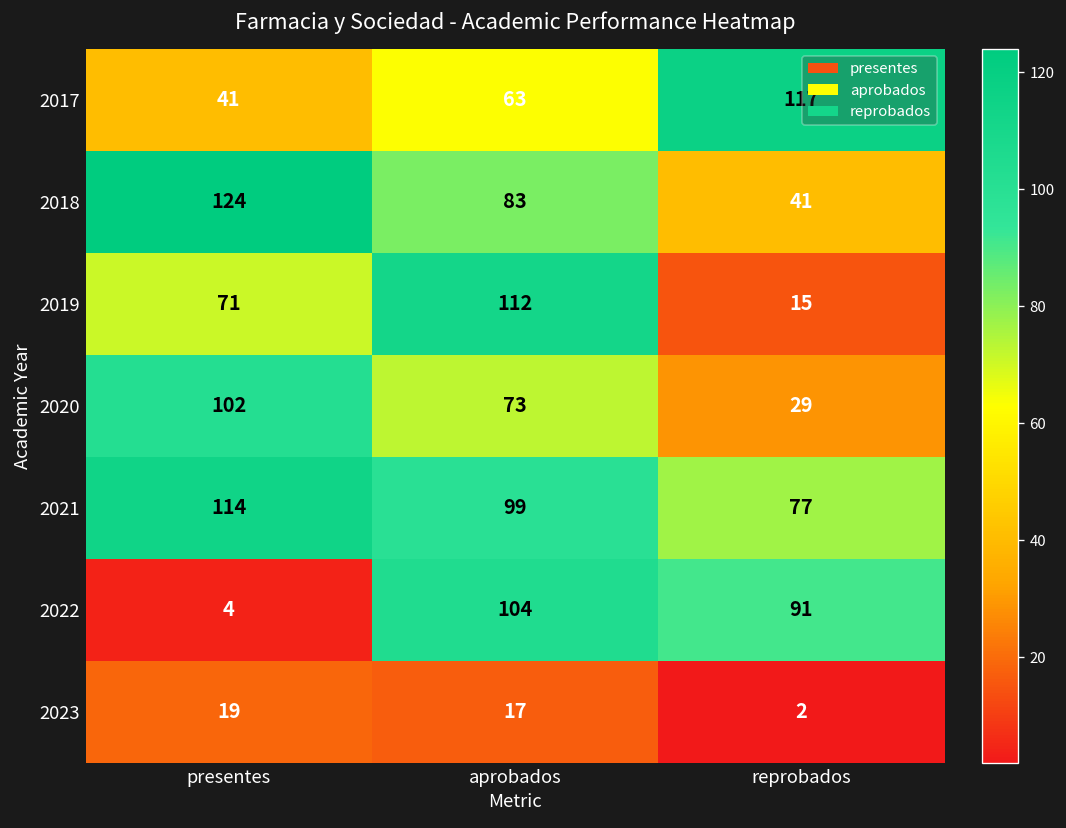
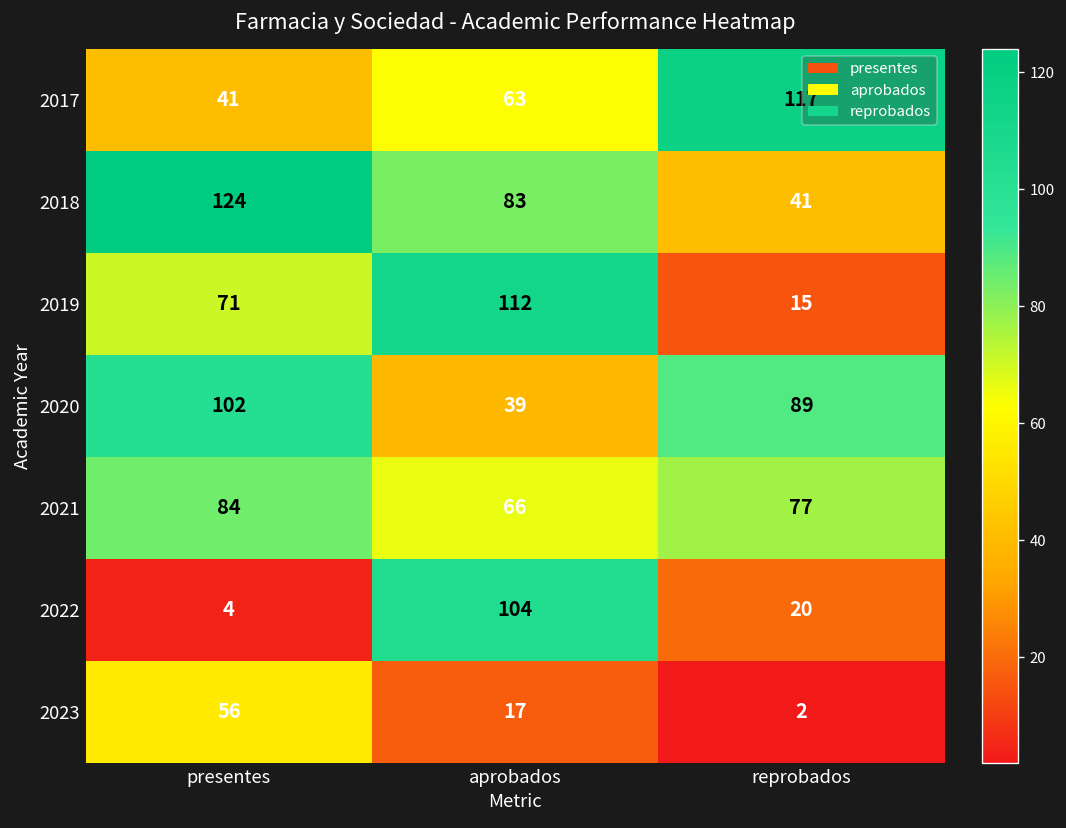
  {
    "2017": {
      "presentes": 41,
      "aprobados": 63
    },
    "2018": {
      "presentes": 124,
      "aprobados": 83,
      "reprobados": 41
    },
    "2019": {
      "presentes": 71,
      "aprobados": 112,
      "reprobados": 15
    },
    "2020": {
      "presentes": 102,
-     "aprobados": 73,
-     "reprobados": 29
+     "aprobados": 39,
+     "reprobados": 89
    },
    "2021": {
-     "presentes": 114,
-     "aprobados": 99,
+     "presentes": 84,
+     "aprobados": 66,
      "reprobados": 77
    },
    "2022": {
      "presentes": 4,
      "aprobados": 104,
-     "reprobados": 91
+     "reprobados": 20
    },
    "2023": {
-     "presentes": 19,
+     "presentes": 56,
      "aprobados": 17,
      "reprobados": 2
    }
  }
